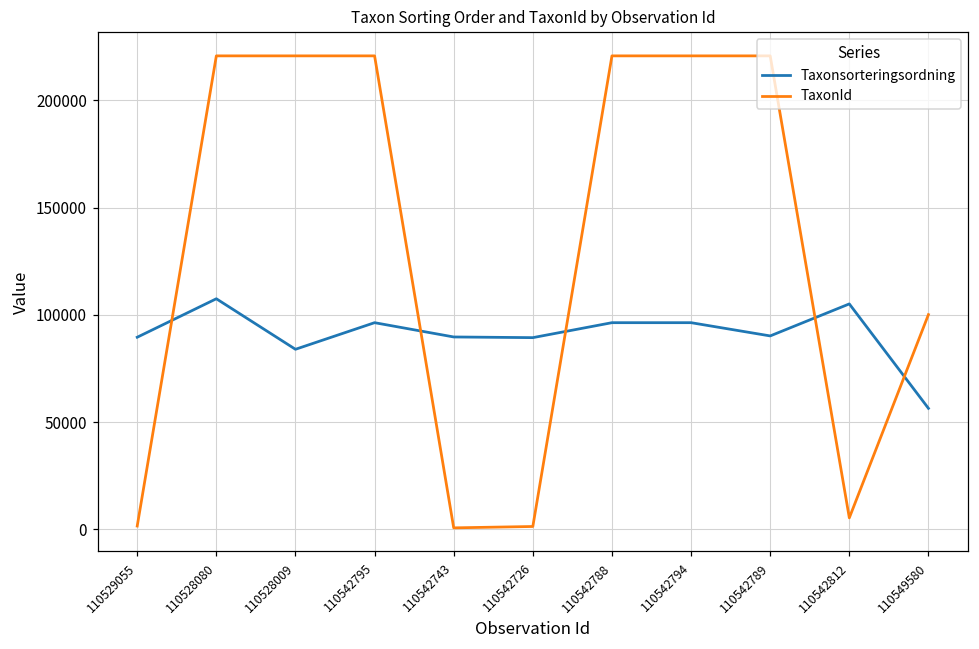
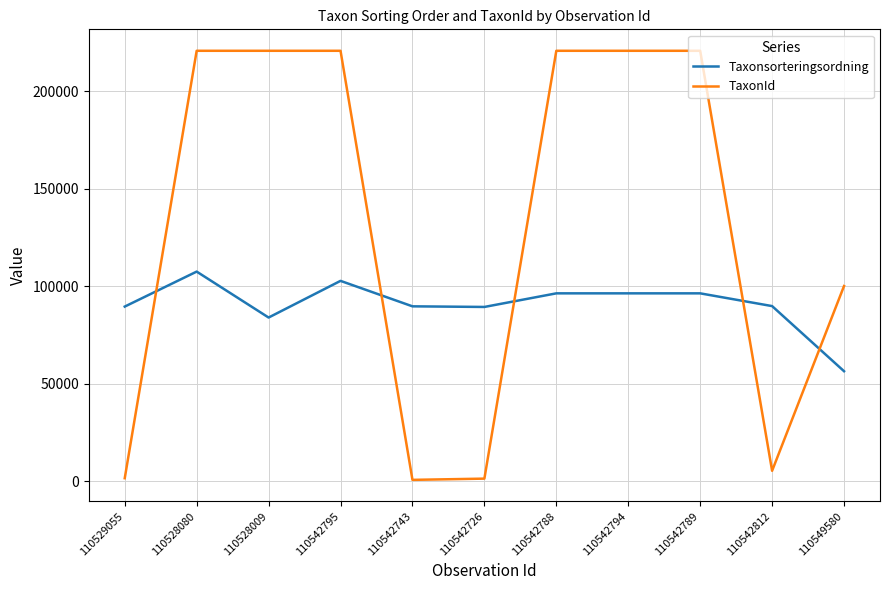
  {
    "Taxonsorteringsordning": {
      "110529055": 90000,
      "110528080": 108000,
      "110528009": 84000,
-     "110542795": 96000,
+     "110542795": 103000,
      "110542743": 90000,
      "110542726": 89000,
      "110542788": 96000,
      "110542794": 96000,
-     "110542789": 90000,
-     "110542812": 105000,
+     "110542789": 96000,
+     "110542812": 90000,
      "110549580": 56000
    },
    "TaxonId": {
      "110529055": 2000,
      "110528080": 221000,
      "110528009": 221000,
      "110542795": 221000,
      "110542743": 1000,
      "110542726": 1000,
      "110542788": 221000,
      "110542794": 221000,
      "110542812": 5000,
      "110549580": 100000
    }
  }
